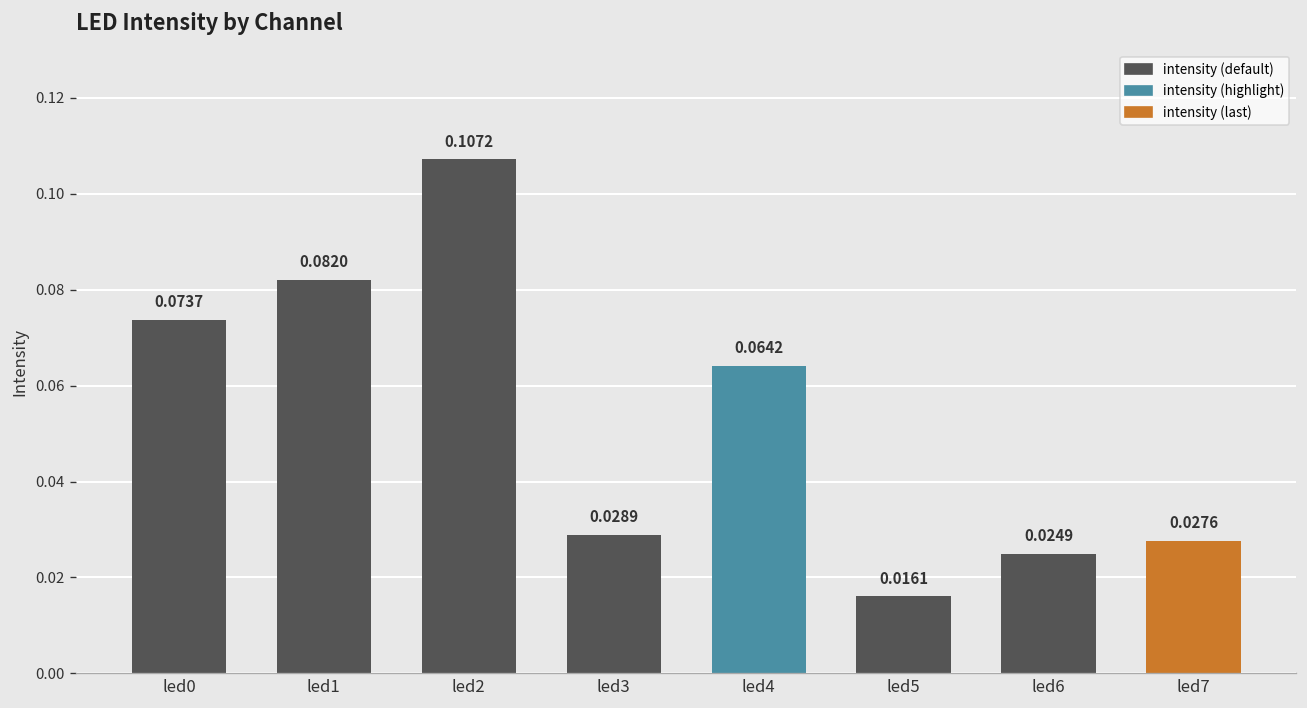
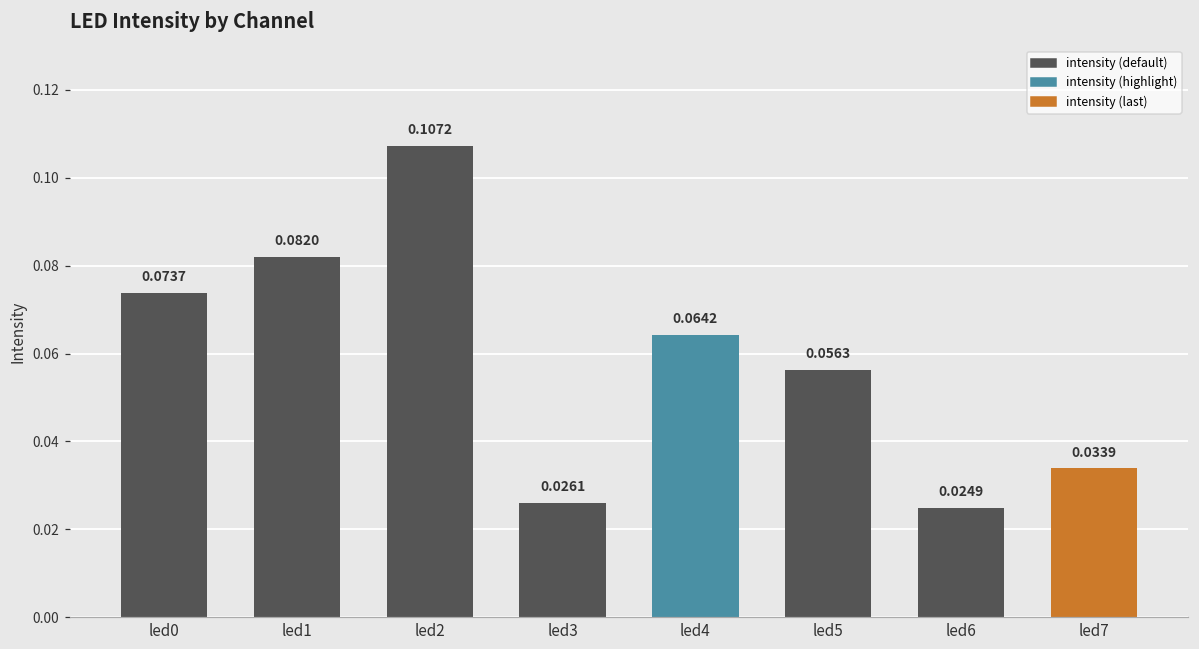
  {
    "led0": 0.0737,
    "led1": 0.0820,
    "led2": 0.1072,
-   "led3": 0.0289,
+   "led3": 0.0261,
    "led4": 0.0642,
-   "led5": 0.0161,
+   "led5": 0.0563,
    "led6": 0.0249,
-   "led7": 0.0276
+   "led7": 0.0339
  }
